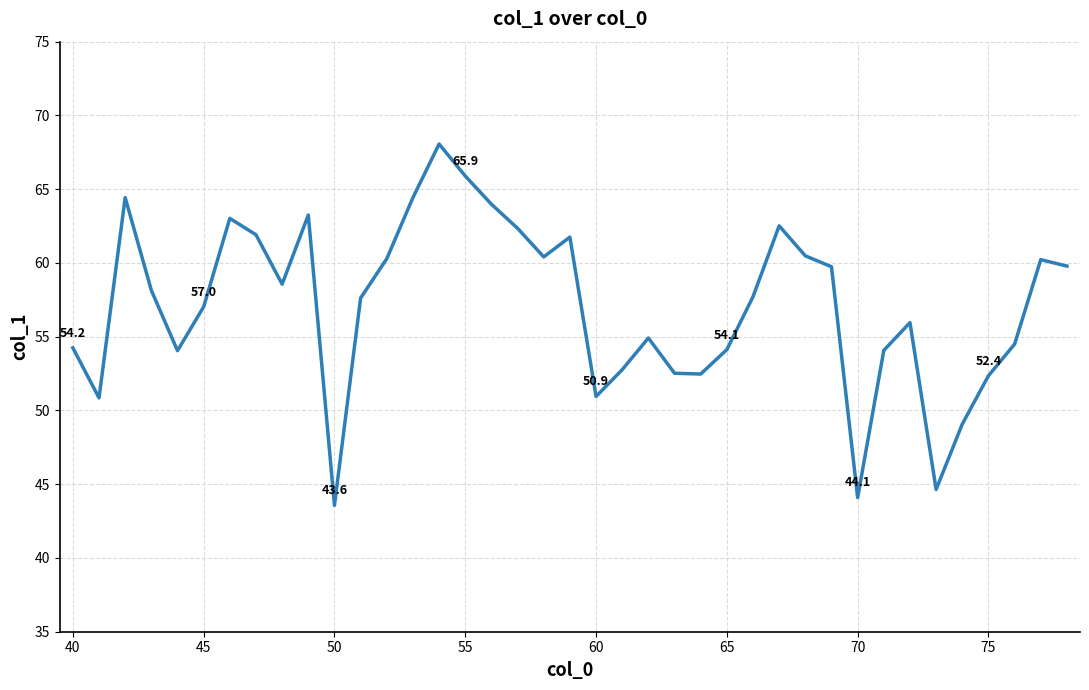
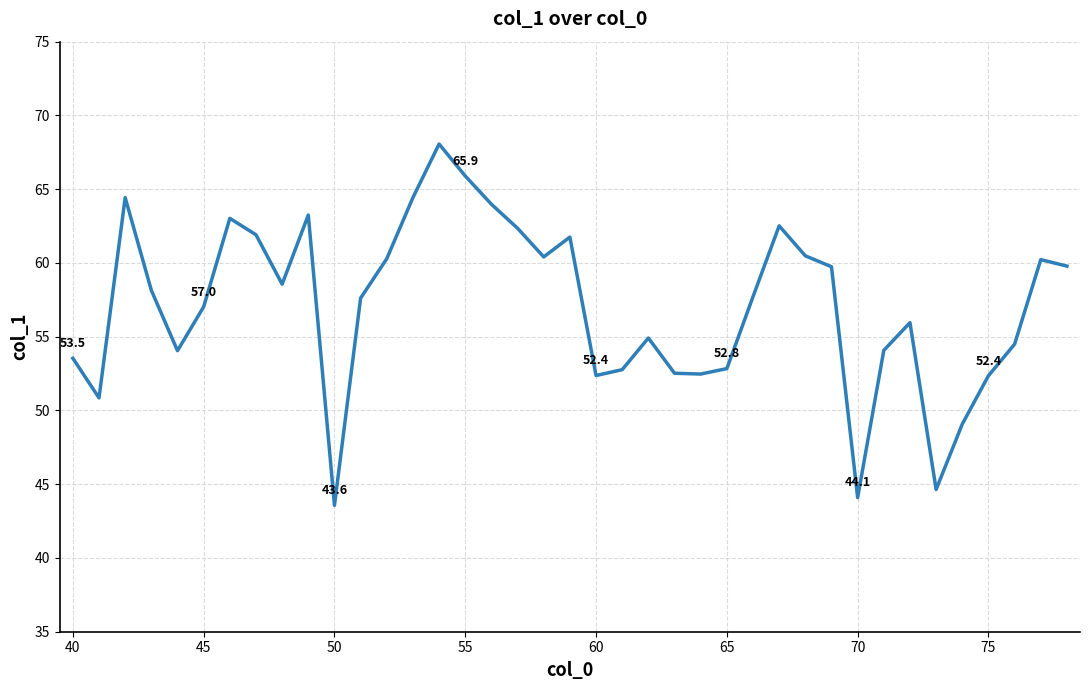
  {
-   "40": 54.2,
+   "40": 53.5,
    "45": 57.0,
    "50": 43.6,
    "55": 65.9,
-   "60": 50.9,
-   "65": 54.1,
+   "60": 52.4,
+   "65": 52.8,
    "70": 44.1,
    "75": 52.4
  }
